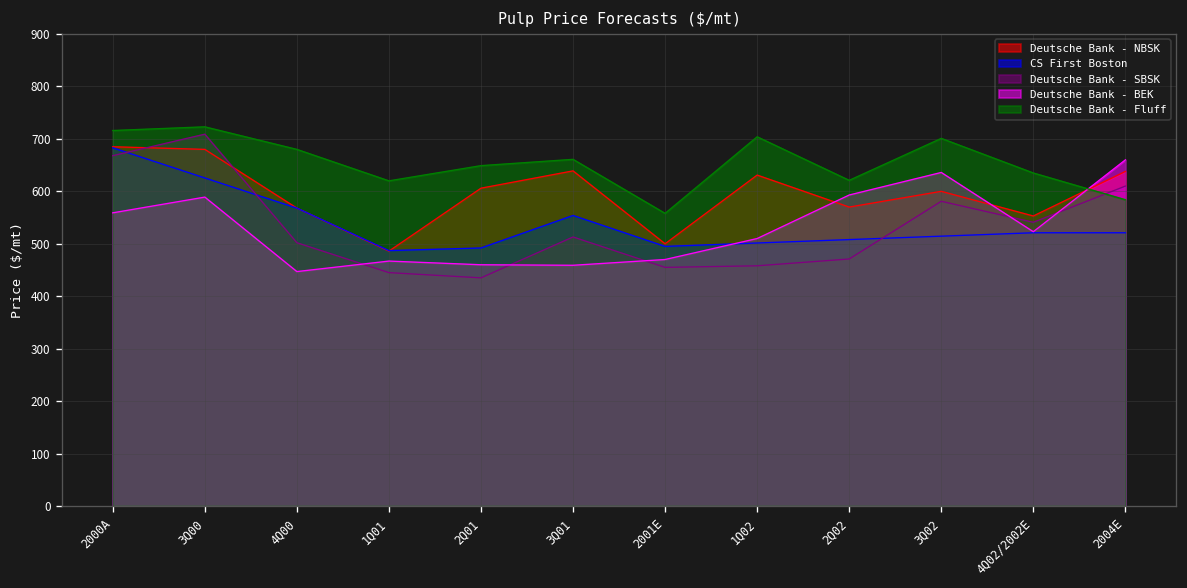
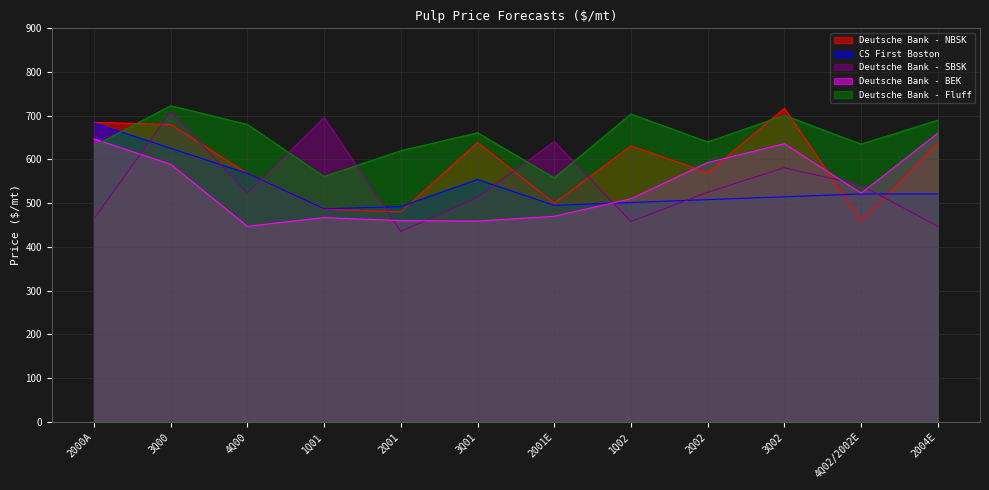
  {
    "Deutsche Bank - NBSK": {
      "3Q00": 680,
-     "2Q01": 610,
+     "2Q01": 480,
      "3Q01": 640,
      "1Q02": 630,
      "2Q02": 570,
-     "3Q02": 600,
-     "4Q02/2002E": 550,
+     "3Q02": 720,
+     "4Q02/2002E": 460,
      "2004E": 640
    },
    "CS First Boston": {
      "3Q00": 630,
      "2Q01": 490,
      "3Q01": 550,
      "1Q02": 500,
      "2Q02": 510,
      "3Q02": 510,
      "2004E": 520
    },
    "Deutsche Bank - SBSK": {
-     "2000A": 670,
+     "2000A": 460,
      "3Q00": 710,
-     "4Q00": 500,
-     "1Q01": 450,
+     "4Q00": 520,
+     "1Q01": 700,
      "2Q01": 440,
      "3Q01": 510,
-     "2001E": 460,
+     "2001E": 640,
      "1Q02": 460,
-     "2Q02": 470,
+     "2Q02": 530,
      "3Q02": 580,
      "4Q02/2002E": 540,
-     "2004E": 610
+     "2004E": 450
    },
    "Deutsche Bank - BEK": {
-     "2000A": 560,
+     "2000A": 650,
      "3Q00": 590,
      "4Q00": 450,
      "1Q01": 470,
      "2Q01": 460,
      "3Q01": 460,
      "2001E": 470,
      "1Q02": 510,
      "2Q02": 590,
      "3Q02": 640,
      "2004E": 660
    },
    "Deutsche Bank - Fluff": {
-     "2000A": 720,
+     "2000A": 630,
      "3Q00": 720,
      "4Q00": 680,
-     "1Q01": 620,
-     "2Q01": 650,
+     "1Q01": 560,
+     "2Q01": 620,
      "3Q01": 660,
      "2001E": 560,
      "1Q02": 700,
-     "2Q02": 620,
+     "2Q02": 640,
      "3Q02": 700,
      "4Q02/2002E": 640,
-     "2004E": 580
+     "2004E": 690
    }
  }
